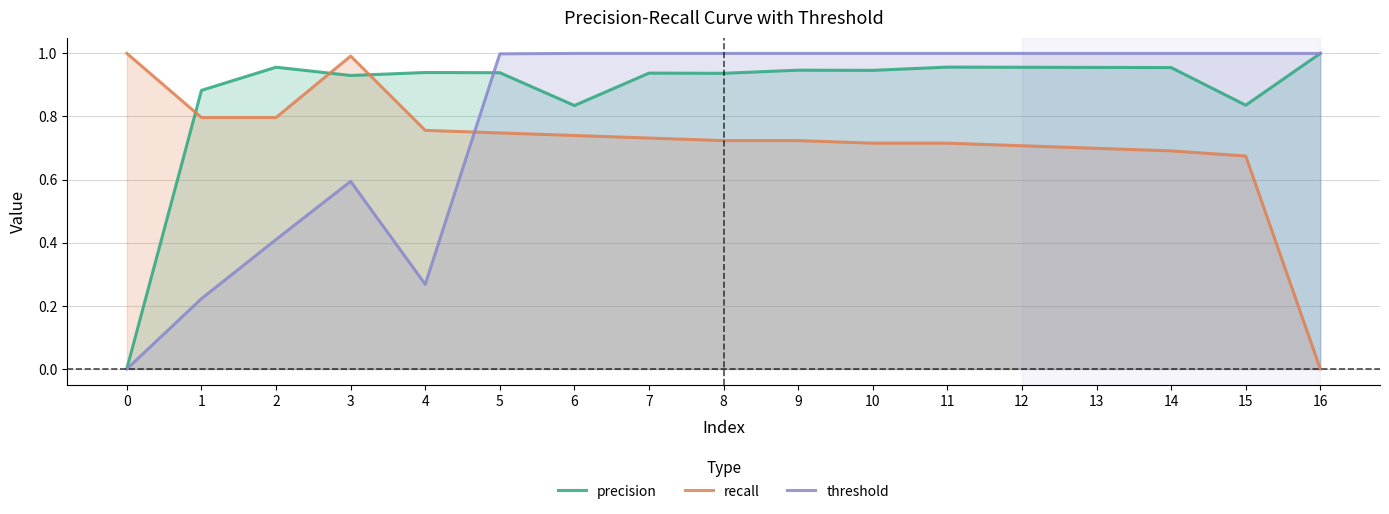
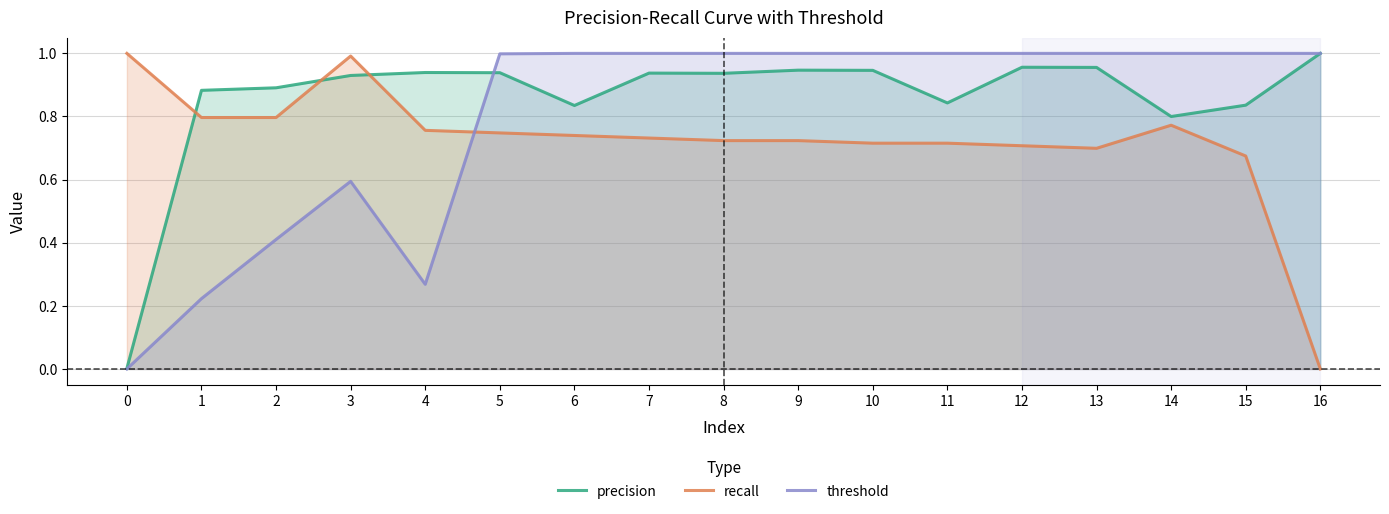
  {
    "precision": {
      "1": 0.88,
-     "2": 0.96,
+     "2": 0.89,
      "3": 0.93,
      "4": 0.94,
      "5": 0.94,
      "6": 0.83,
      "7": 0.94,
      "8": 0.94,
      "9": 0.95,
      "10": 0.95,
-     "11": 0.96,
+     "11": 0.84,
      "12": 0.96,
      "13": 0.96,
-     "14": 0.96,
+     "14": 0.80,
      "15": 0.84
    },
    "recall": {
      "0": 1.00,
      "1": 0.80,
      "2": 0.80,
      "3": 0.99,
      "4": 0.76,
      "5": 0.75,
      "6": 0.74,
      "7": 0.73,
      "8": 0.72,
      "9": 0.72,
      "10": 0.72,
      "11": 0.72,
      "12": 0.71,
      "13": 0.70,
-     "14": 0.69,
+     "14": 0.77,
      "15": 0.67,
      "16": 0.00
    },
    "threshold": {
      "1": 0.22,
      "2": 0.41,
      "3": 0.59,
      "4": 0.27,
      "5": 1.00,
      "6": 1.00,
      "7": 1.00,
      "8": 1.00,
      "9": 1.00,
      "10": 1.00,
      "11": 1.00,
      "12": 1.00,
      "13": 1.00,
      "14": 1.00,
      "15": 1.00
    }
  }
